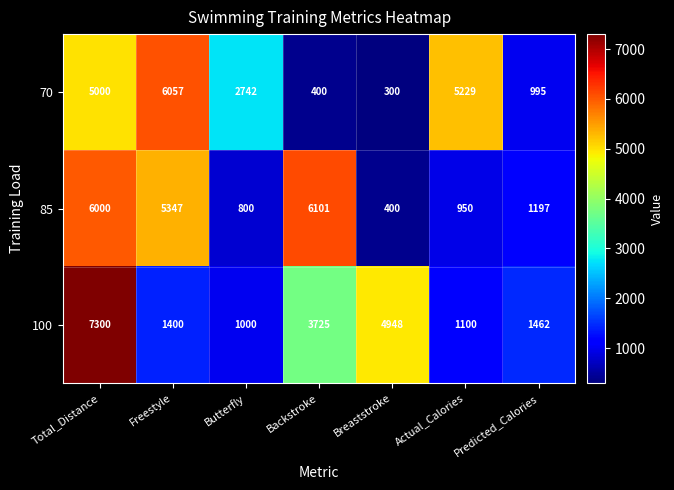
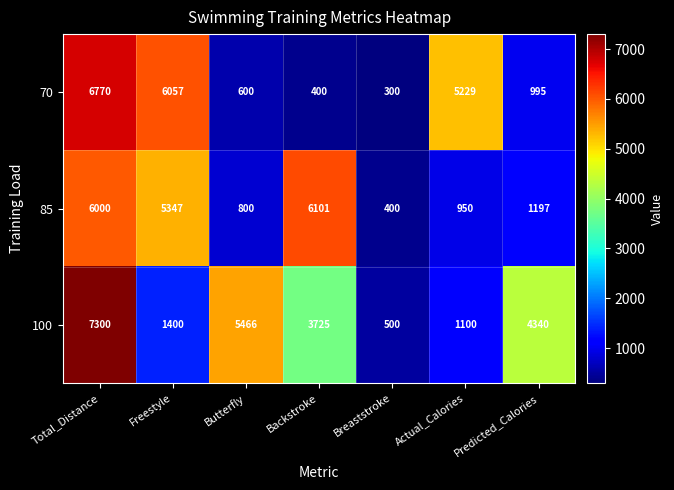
  {
    "70": {
-     "Total_Distance": 5000,
+     "Total_Distance": 6770,
      "Freestyle": 6057,
-     "Butterfly": 2742,
+     "Butterfly": 600,
      "Backstroke": 400,
      "Breaststroke": 300,
      "Actual_Calories": 5229,
      "Predicted_Calories": 995
    },
    "85": {
      "Total_Distance": 6000,
      "Freestyle": 5347,
      "Butterfly": 800,
      "Backstroke": 6101,
      "Breaststroke": 400,
      "Actual_Calories": 950,
      "Predicted_Calories": 1197
    },
    "100": {
      "Total_Distance": 7300,
      "Freestyle": 1400,
-     "Butterfly": 1000,
+     "Butterfly": 5466,
      "Backstroke": 3725,
-     "Breaststroke": 4948,
+     "Breaststroke": 500,
      "Actual_Calories": 1100,
-     "Predicted_Calories": 1462
+     "Predicted_Calories": 4340
    }
  }
